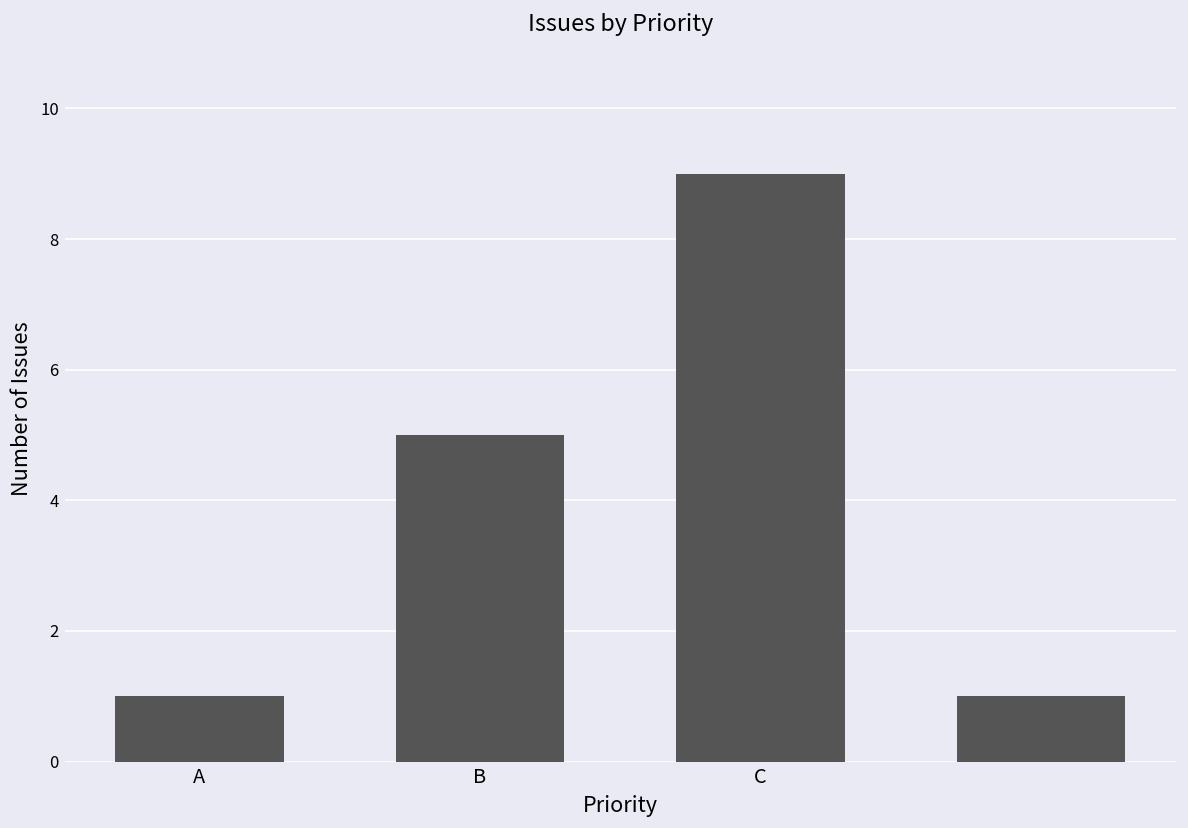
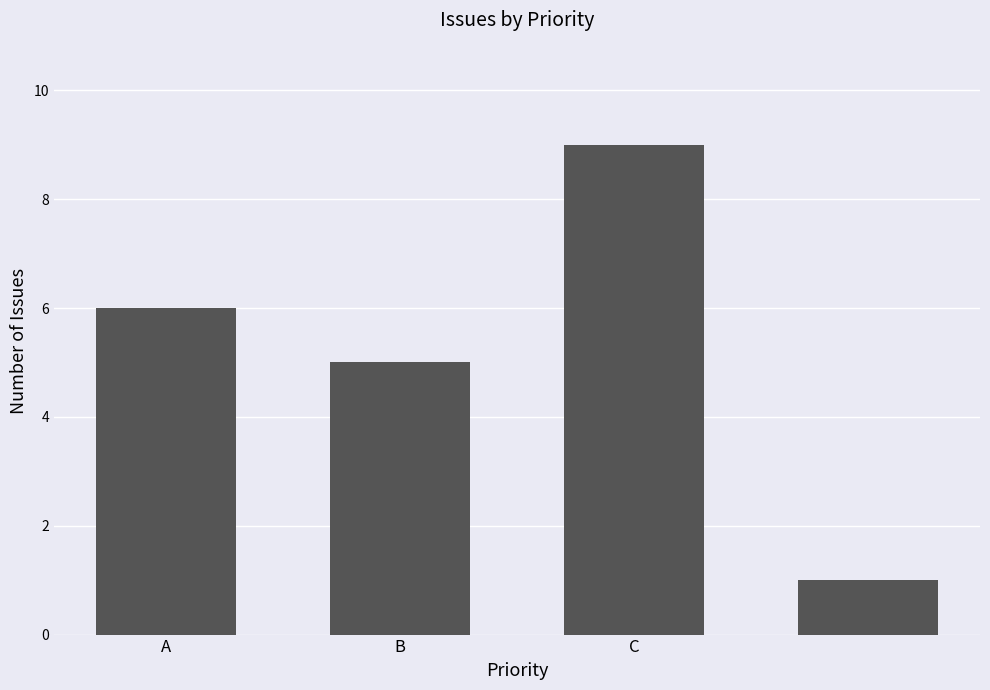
  {
-   "A": 1,
+   "A": 6,
    "B": 5,
    "C": 9
  }
